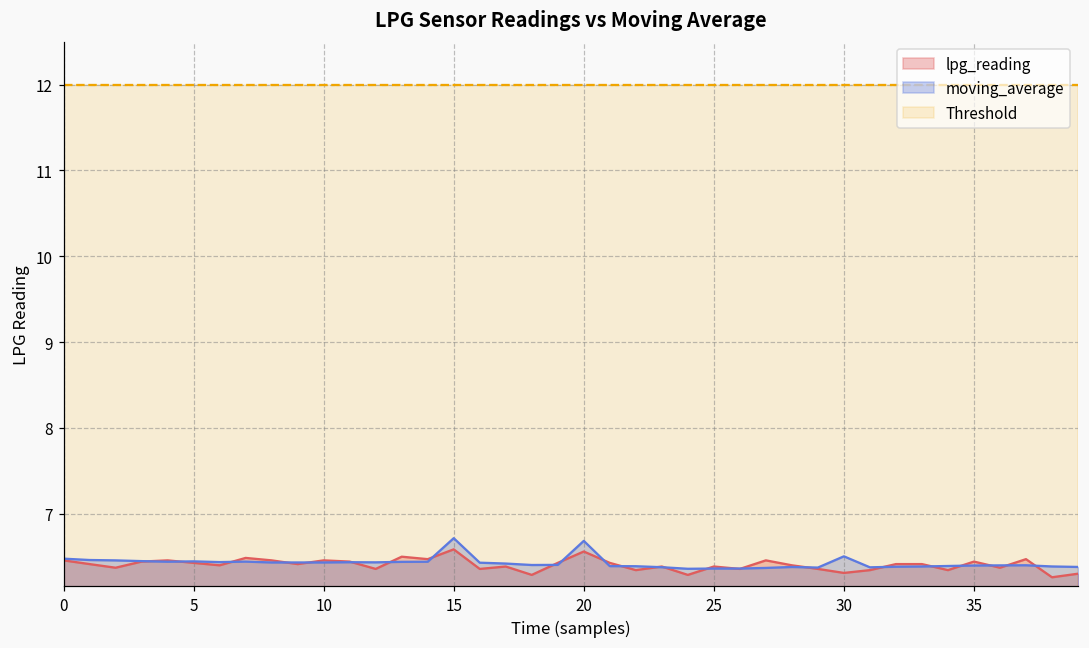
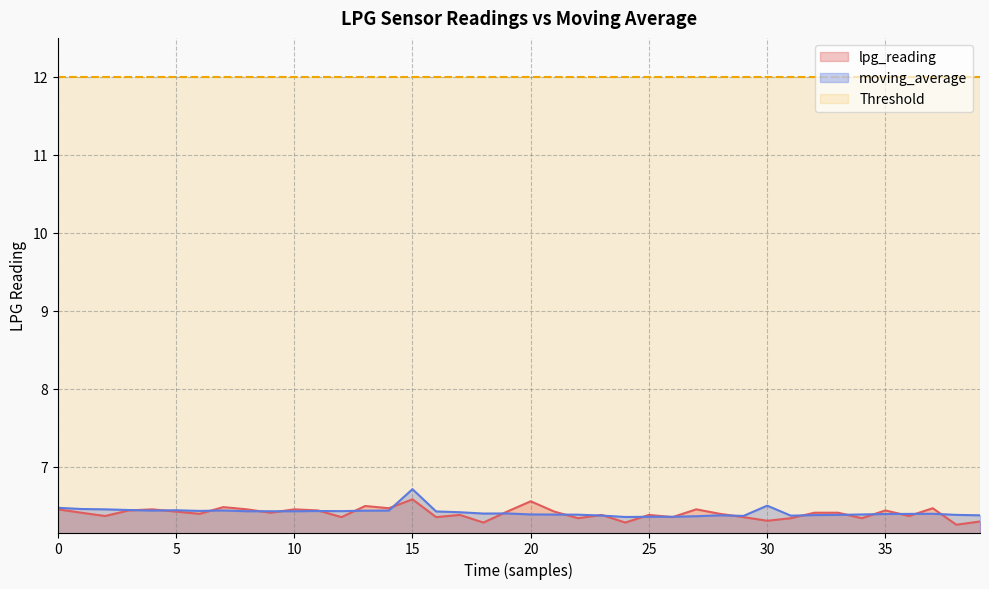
  {
    "lpg_reading": {
      "15": 6.6,
      "20": 6.6,
      "30": 6.3,
      "35": 6.4
    },
    "moving_average": {
      "15": 6.7,
-     "20": 6.7,
+     "20": 6.4,
      "30": 6.5,
      "35": 6.4
    },
    "Threshold": {
      "0": 12.0,
      "5": 12.0,
      "10": 12.0,
      "15": 12.0,
      "20": 12.0,
      "25": 12.0,
      "30": 12.0
    }
  }
